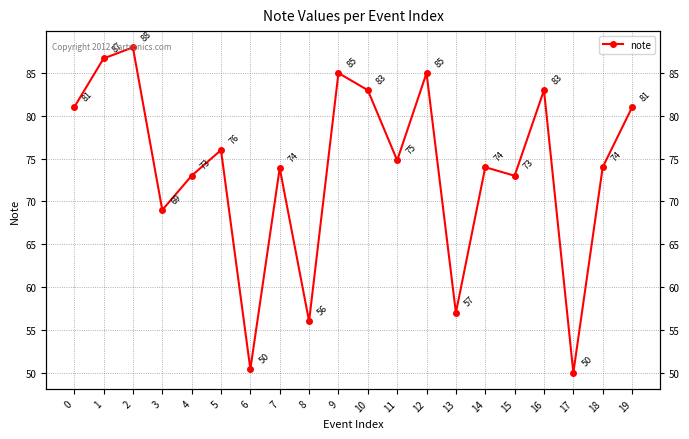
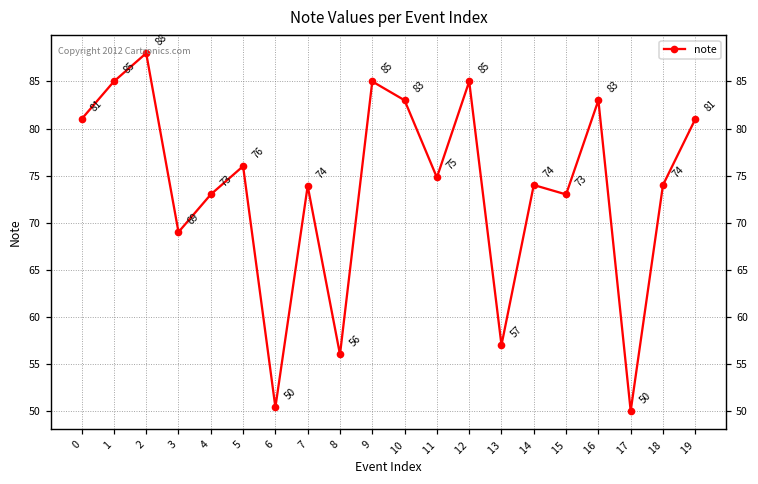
  {
    "0": 81,
-   "1": 87,
+   "1": 85,
    "2": 88,
    "3": 69,
    "4": 73,
    "5": 76,
    "6": 50,
    "7": 74,
    "8": 56,
    "9": 85,
    "10": 83,
    "11": 75,
    "12": 85,
    "13": 57,
    "14": 74,
    "15": 73,
    "16": 83,
    "17": 50,
    "18": 74,
    "19": 81
  }
